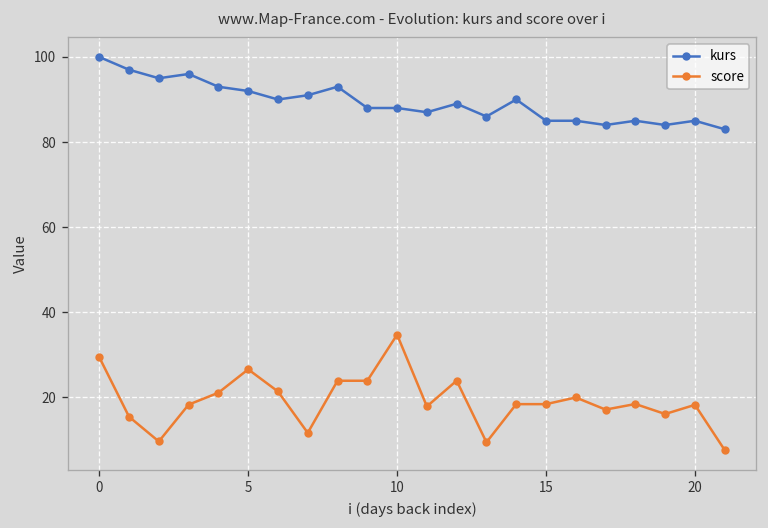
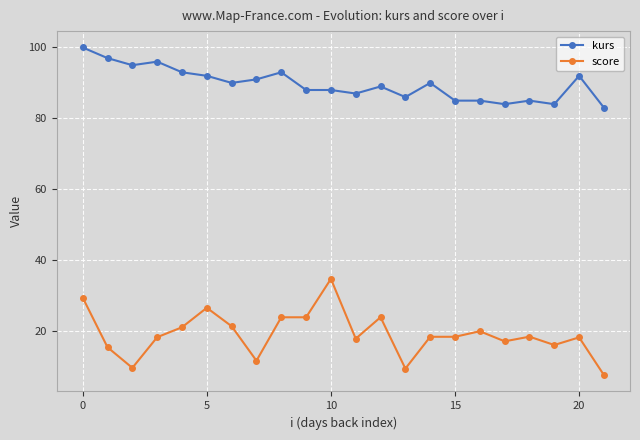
  {
    "kurs": {
      "0": 100,
      "5": 92,
      "10": 88,
      "15": 85,
-     "20": 85
+     "20": 92
    },
    "score": {
      "0": 29,
      "5": 27,
      "10": 35,
      "15": 18,
      "20": 18
    }
  }
